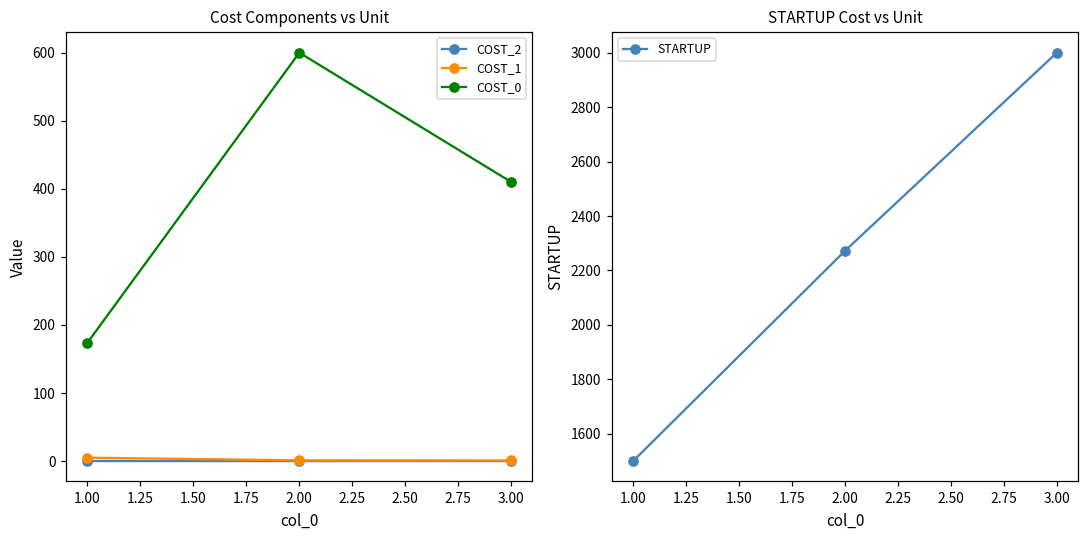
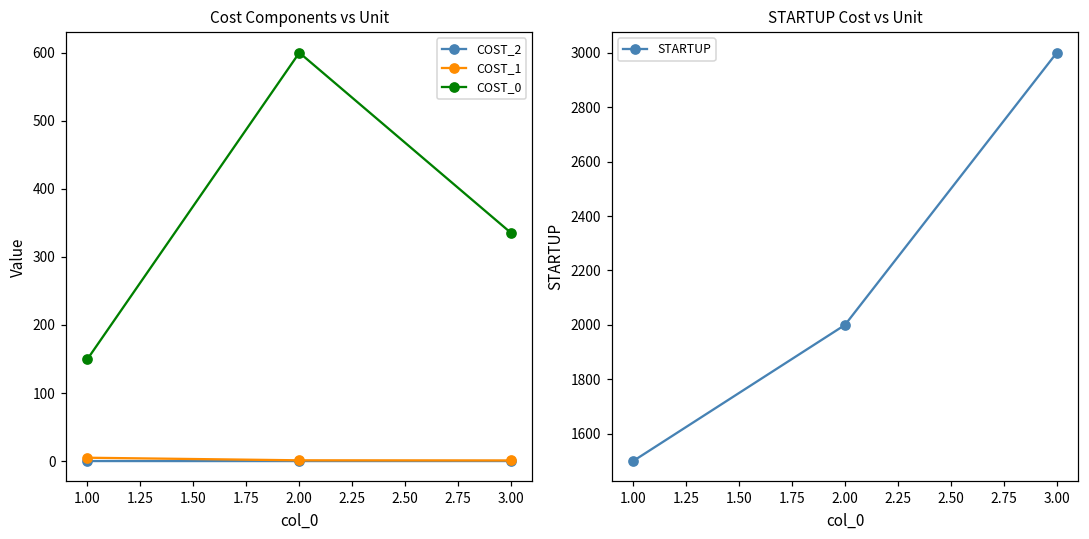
  {
    "Cost Components vs Unit": {
      "COST_2": {
        "1.00": 0
      },
      "COST_1": {
        "1.00": 10
      },
      "COST_0": {
-       "1.00": 170,
+       "1.00": 150,
        "2.00": 600,
-       "3.00": 410
+       "3.00": 340
      }
    },
    "STARTUP Cost vs Unit": {
      "1.00": 1500,
-     "2.00": 2270,
+     "2.00": 2000,
      "3.00": 3000
    }
  }
